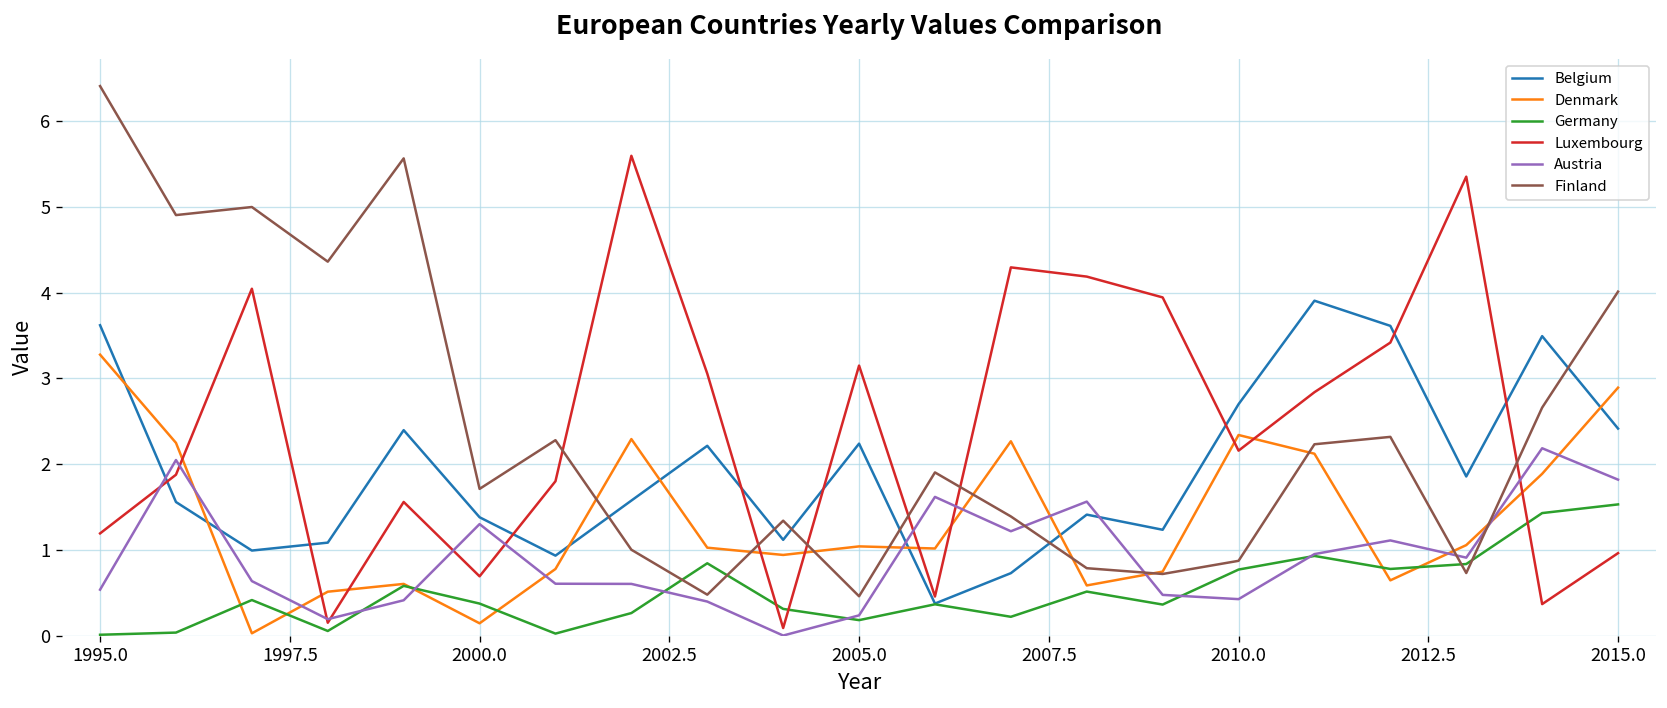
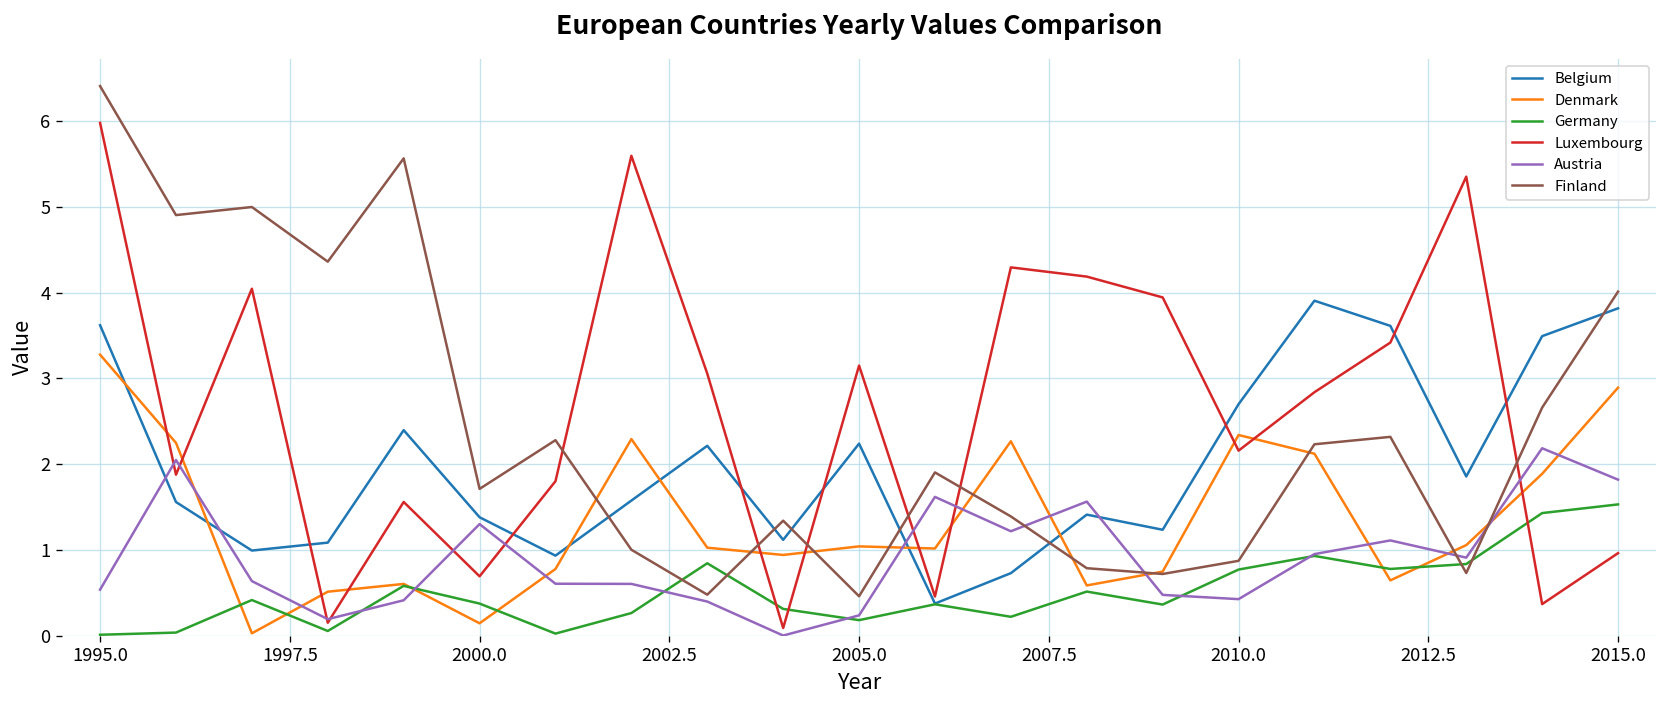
  {
    "Belgium": {
      "1995.0": 3.6,
      "2000.0": 1.4,
      "2005.0": 2.2,
      "2010.0": 2.7,
-     "2015.0": 2.4
+     "2015.0": 3.8
    },
    "Denmark": {
      "1995.0": 3.3,
      "2000.0": 0.1,
      "2005.0": 1.0,
      "2010.0": 2.3,
      "2015.0": 2.9
    },
    "Germany": {
      "1995.0": 0.0,
      "2000.0": 0.4,
      "2005.0": 0.2,
      "2010.0": 0.8,
      "2015.0": 1.5
    },
    "Luxembourg": {
-     "1995.0": 1.2,
+     "1995.0": 6.0,
      "2000.0": 0.7,
      "2005.0": 3.2,
      "2010.0": 2.2,
      "2015.0": 1.0
    },
    "Austria": {
      "1995.0": 0.5,
      "2000.0": 1.3,
      "2005.0": 0.2,
      "2010.0": 0.4,
      "2015.0": 1.8
    },
    "Finland": {
      "1995.0": 6.4,
      "2000.0": 1.7,
      "2005.0": 0.5,
      "2010.0": 0.9,
      "2015.0": 4.0
    }
  }
